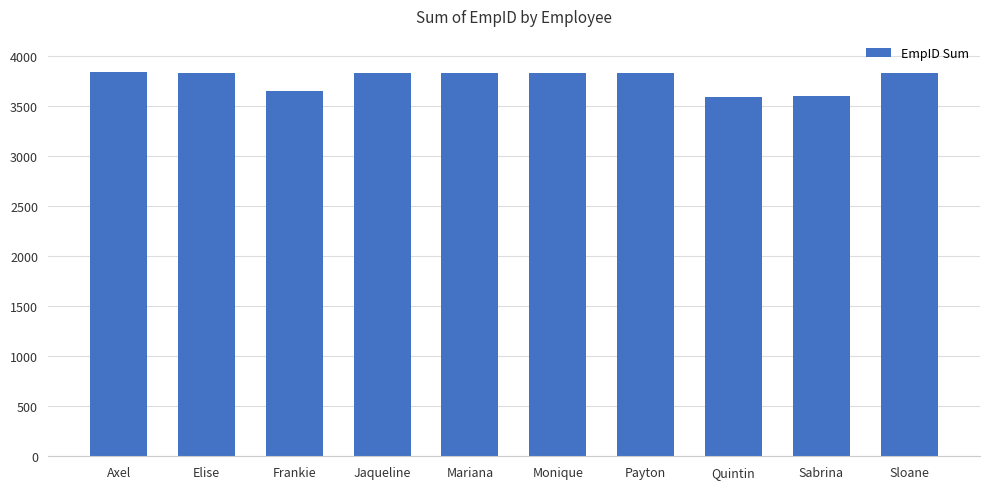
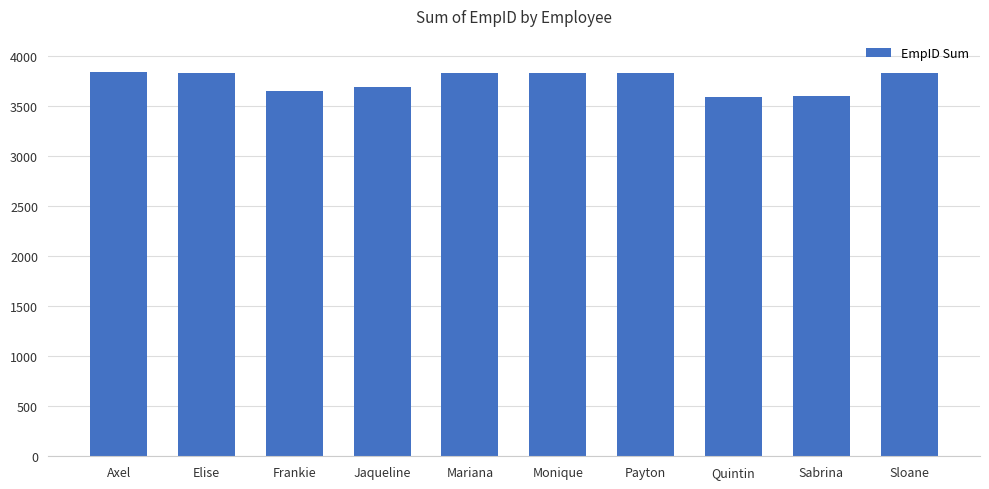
  {
    "Axel": 3840,
    "Elise": 3830,
    "Frankie": 3650,
-   "Jaqueline": 3830,
+   "Jaqueline": 3690,
    "Mariana": 3830,
    "Monique": 3830,
    "Payton": 3830,
    "Quintin": 3590,
    "Sabrina": 3600,
    "Sloane": 3830
  }
